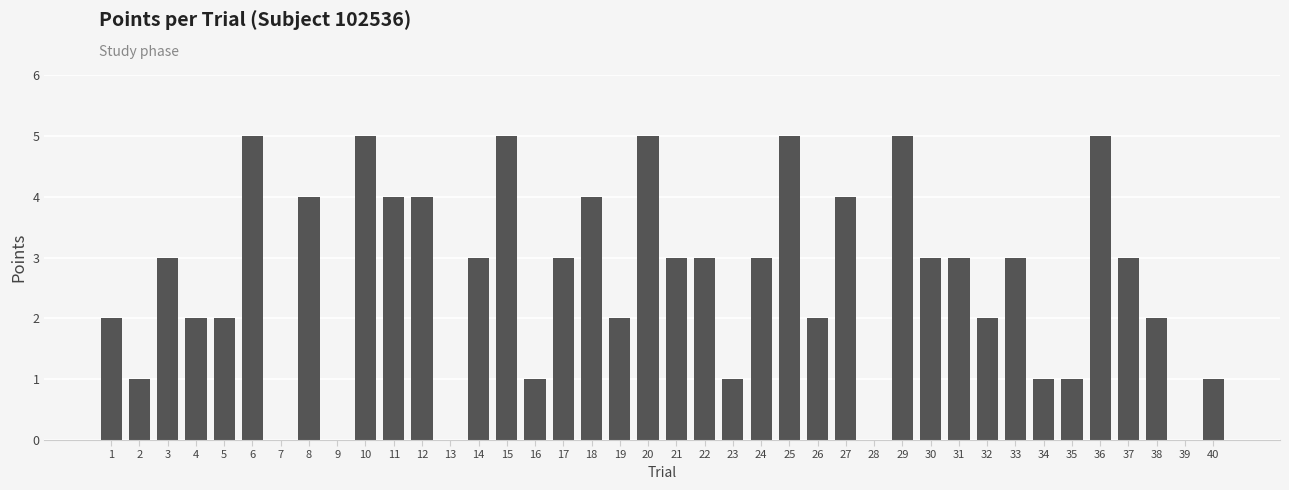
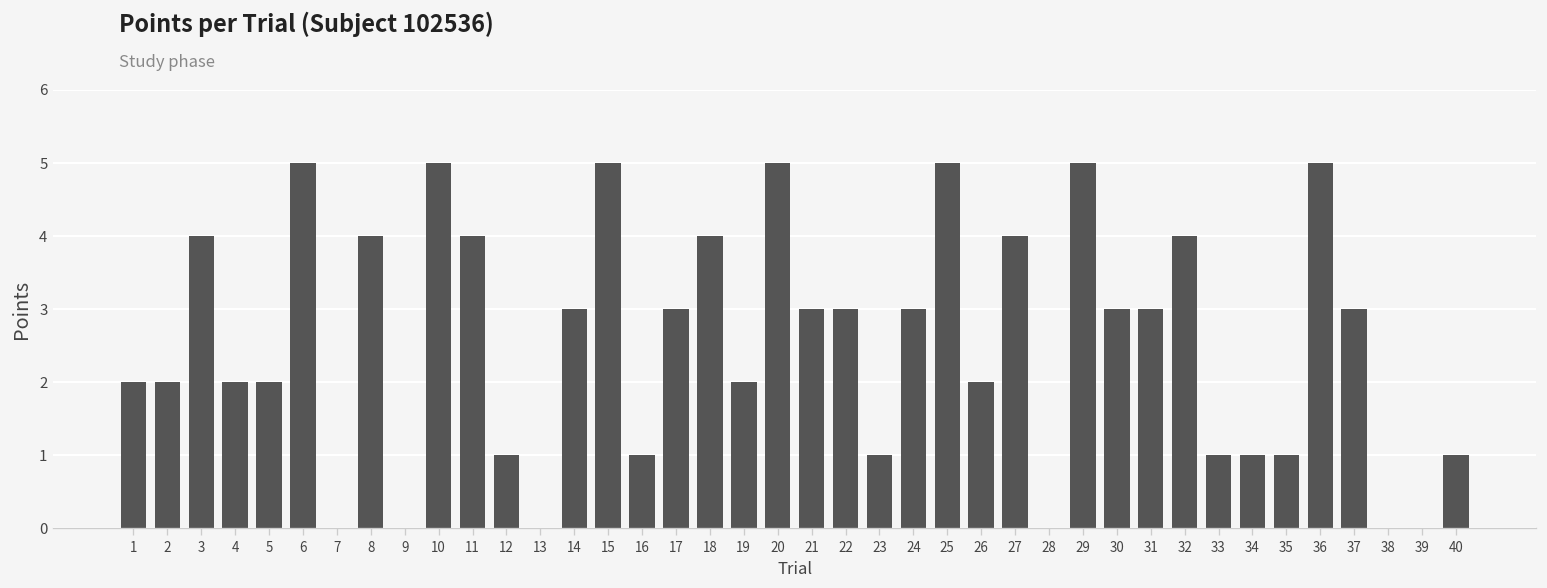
  {
    "1": 2,
-   "2": 1,
-   "3": 3,
+   "2": 2,
+   "3": 4,
    "4": 2,
    "5": 2,
    "6": 5,
    "7": 0,
    "8": 4,
    "9": 0,
    "10": 5,
    "11": 4,
-   "12": 4,
+   "12": 1,
    "13": 0,
    "14": 3,
    "15": 5,
    "16": 1,
    "17": 3,
    "18": 4,
    "19": 2,
    "20": 5,
    "21": 3,
    "22": 3,
    "23": 1,
    "24": 3,
    "25": 5,
    "26": 2,
    "27": 4,
    "28": 0,
    "29": 5,
    "30": 3,
    "31": 3,
-   "32": 2,
-   "33": 3,
+   "32": 4,
+   "33": 1,
    "34": 1,
    "35": 1,
    "36": 5,
    "37": 3,
-   "38": 2,
+   "38": 0,
    "39": 0,
    "40": 1
  }
